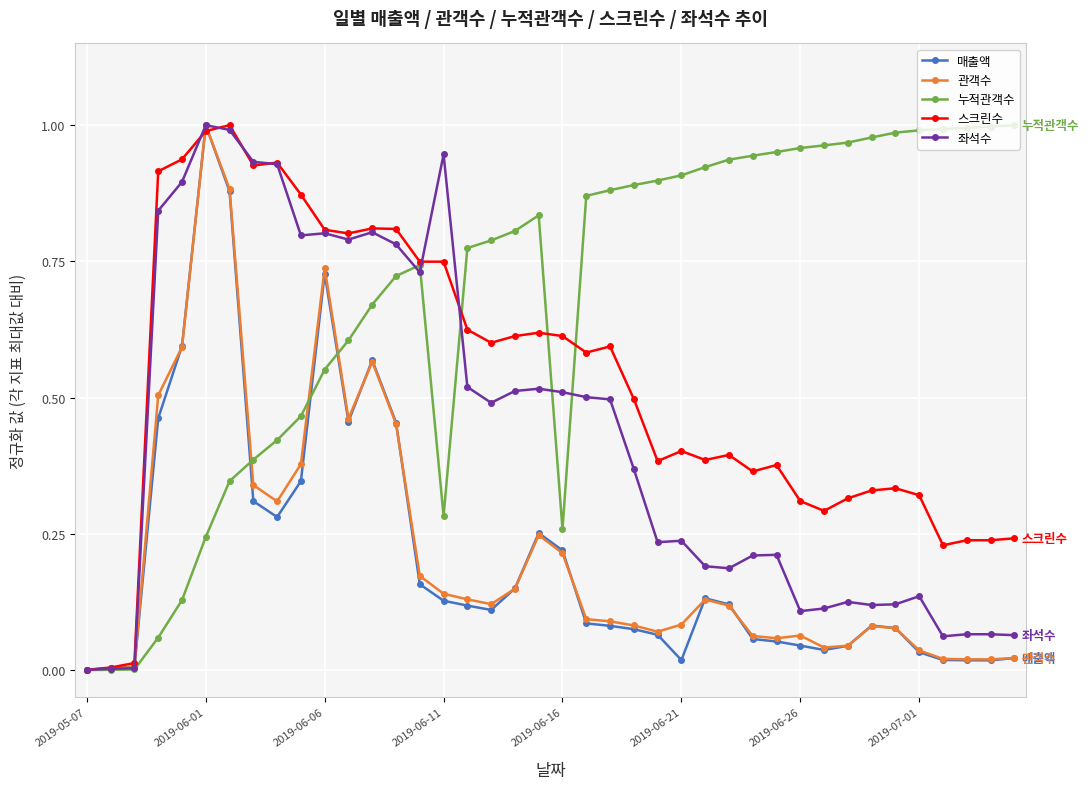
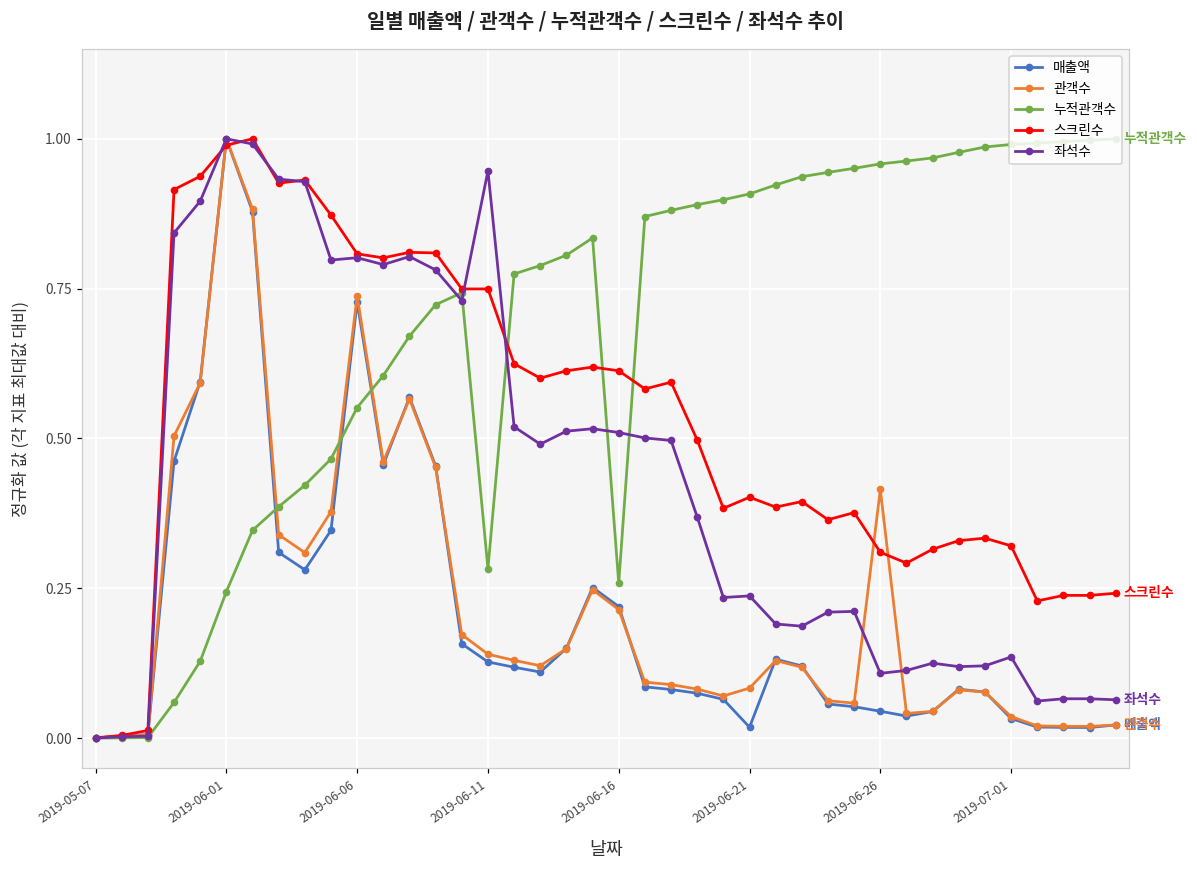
  {
    "매출액": {
      "2019-06-06": 0.73,
      "2019-06-11": 0.13,
      "2019-06-16": 0.22,
      "2019-06-21": 0.02,
      "2019-06-26": 0.04
    },
    "관객수": {
      "2019-06-06": 0.74,
      "2019-06-11": 0.14,
      "2019-06-16": 0.21,
      "2019-06-21": 0.08,
-     "2019-06-26": 0.06
+     "2019-06-26": 0.41
    },
    "누적관객수": {
      "2019-06-01": 0.24,
      "2019-06-06": 0.55,
      "2019-06-11": 0.28,
      "2019-06-16": 0.26,
      "2019-06-21": 0.91,
      "2019-06-26": 0.96
    },
    "스크린수": {
      "2019-06-01": 0.99,
      "2019-06-06": 0.81,
      "2019-06-11": 0.75,
      "2019-06-16": 0.61,
      "2019-06-21": 0.40,
      "2019-06-26": 0.31,
      "2019-07-01": 0.32
    },
    "좌석수": {
      "2019-06-06": 0.80,
      "2019-06-11": 0.95,
      "2019-06-16": 0.51,
      "2019-06-21": 0.24,
      "2019-06-26": 0.11,
      "2019-07-01": 0.14
    }
  }
